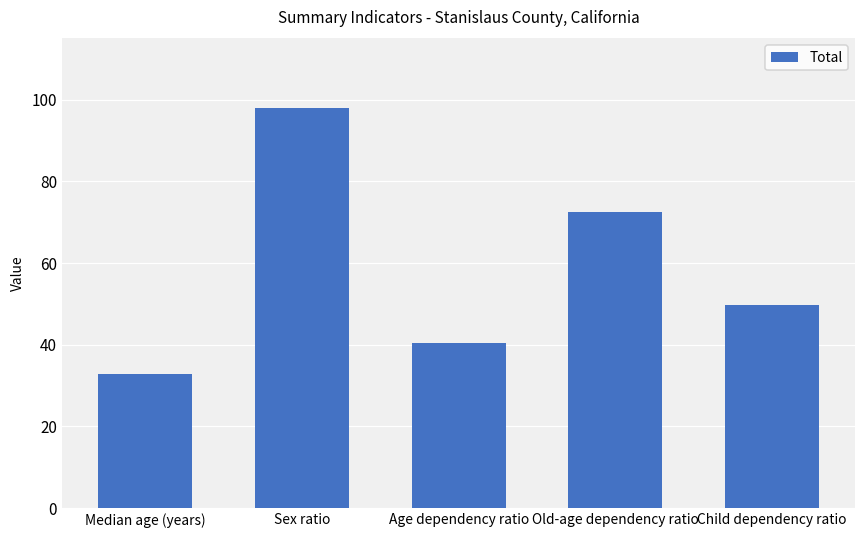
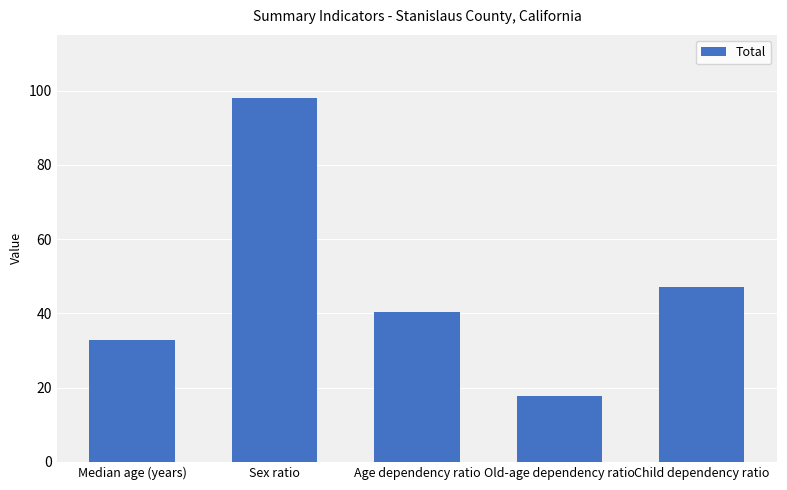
  {
    "Median age (years)": 33,
    "Sex ratio": 98,
    "Age dependency ratio": 40,
-   "Old-age dependency ratio": 73,
-   "Child dependency ratio": 50
+   "Old-age dependency ratio": 18,
+   "Child dependency ratio": 47
  }
